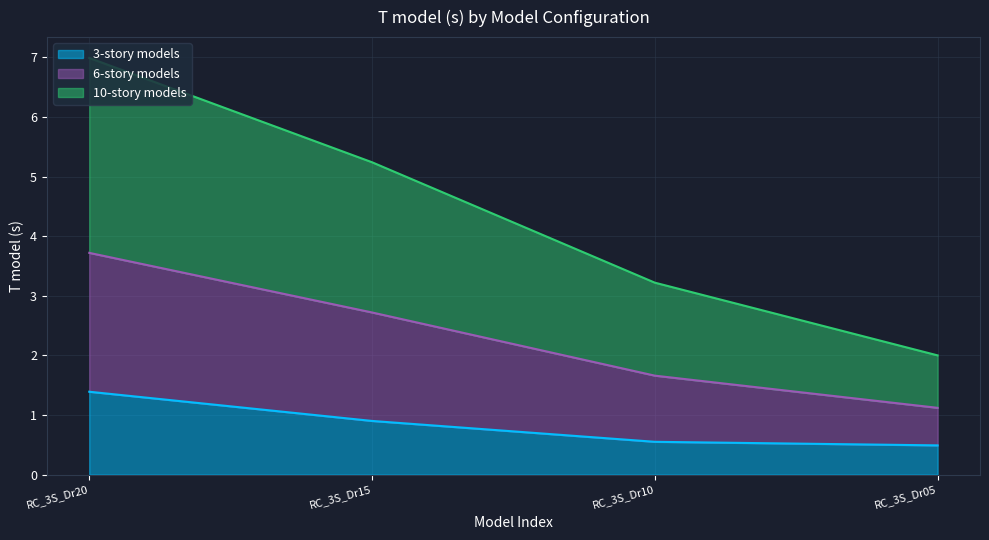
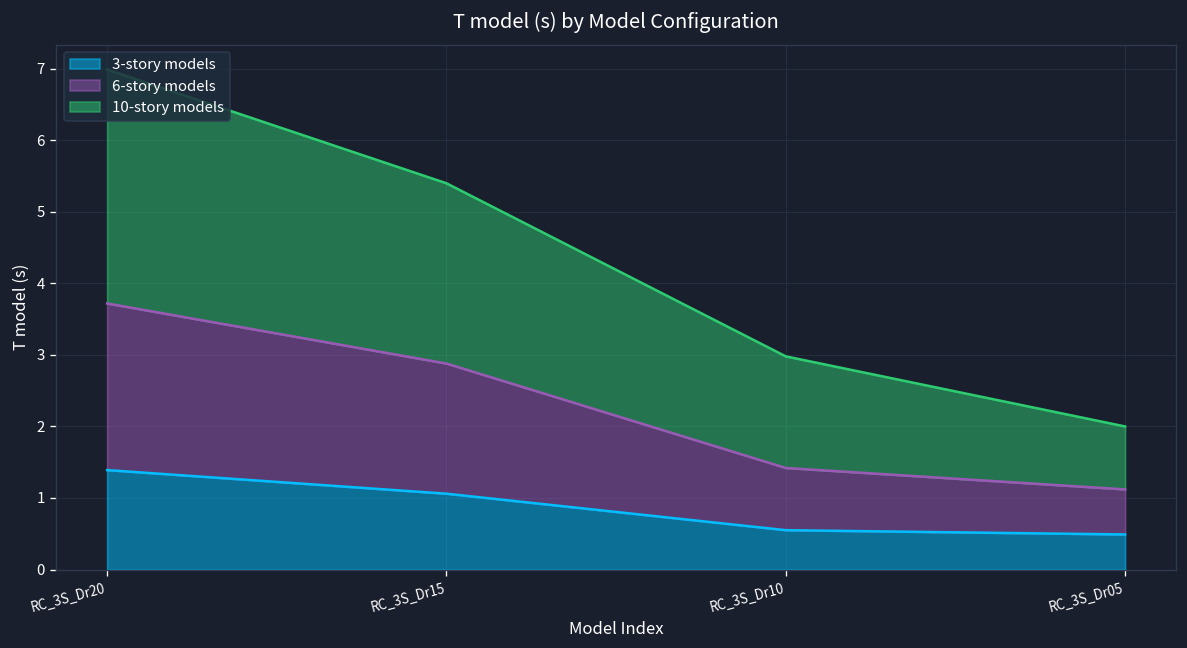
  {
    "3-story models": {
      "RC_3S_Dr20": 1.4,
-     "RC_3S_Dr15": 0.9,
+     "RC_3S_Dr15": 1.1,
      "RC_3S_Dr10": 0.6,
      "RC_3S_Dr05": 0.5
    },
    "6-story models": {
      "RC_3S_Dr20": 2.3,
      "RC_3S_Dr15": 1.8,
-     "RC_3S_Dr10": 1.1,
+     "RC_3S_Dr10": 0.9,
      "RC_3S_Dr05": 0.6
    },
    "10-story models": {
      "RC_3S_Dr15": 2.5,
      "RC_3S_Dr10": 1.6,
      "RC_3S_Dr05": 0.9
    }
  }
